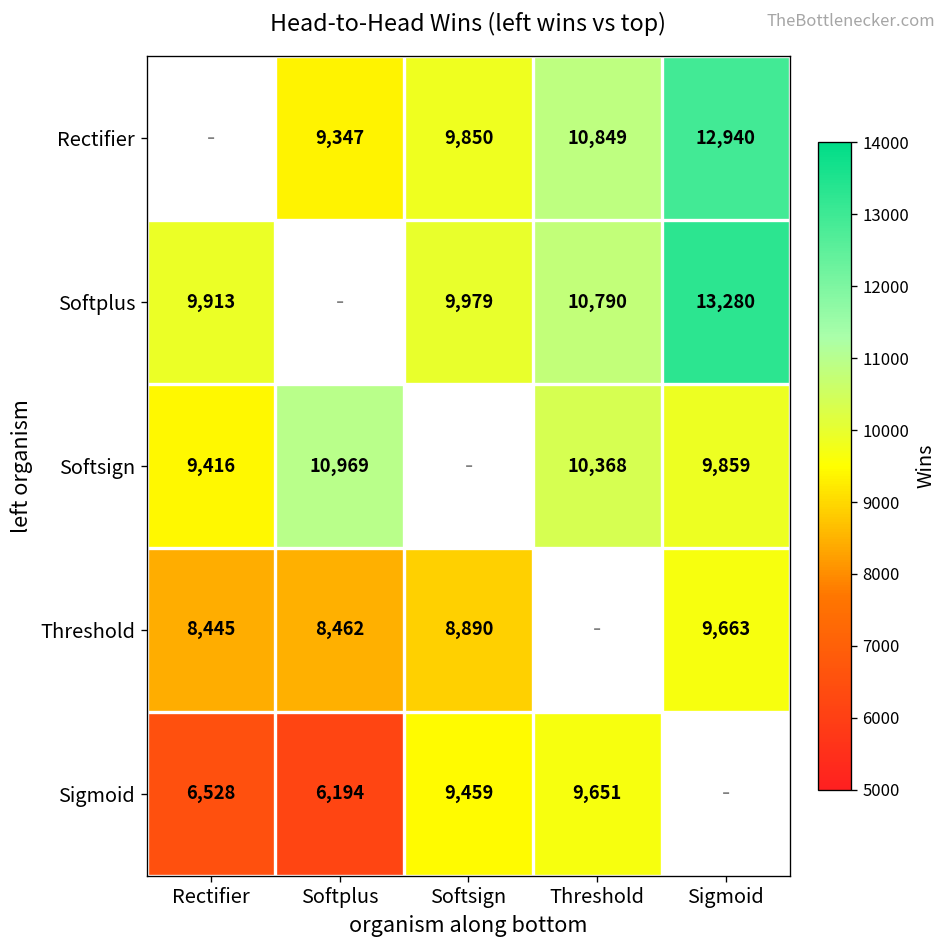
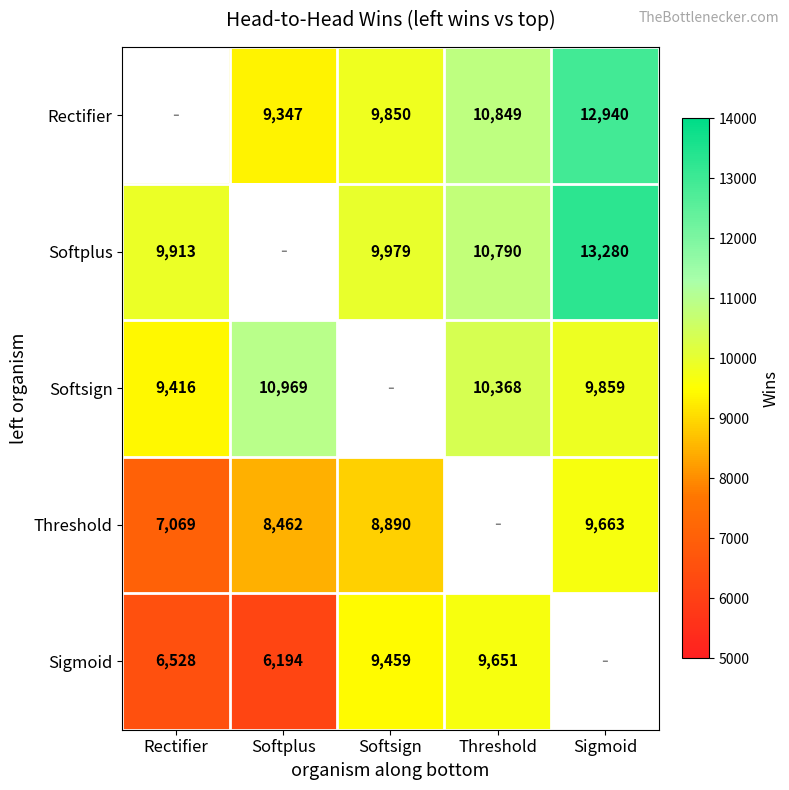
  {
    "Rectifier": {
      "Softplus": "9,347",
      "Softsign": "9,850",
      "Threshold": "10,849",
      "Sigmoid": "12,940"
    },
    "Softplus": {
      "Rectifier": "9,913",
      "Softsign": "9,979",
      "Threshold": "10,790",
      "Sigmoid": "13,280"
    },
    "Softsign": {
      "Rectifier": "9,416",
      "Softplus": "10,969",
      "Threshold": "10,368",
      "Sigmoid": "9,859"
    },
    "Threshold": {
-     "Rectifier": "8,445",
+     "Rectifier": "7,069",
      "Softplus": "8,462",
      "Softsign": "8,890",
      "Sigmoid": "9,663"
    },
    "Sigmoid": {
      "Rectifier": "6,528",
      "Softplus": "6,194",
      "Softsign": "9,459",
      "Threshold": "9,651"
    }
  }
